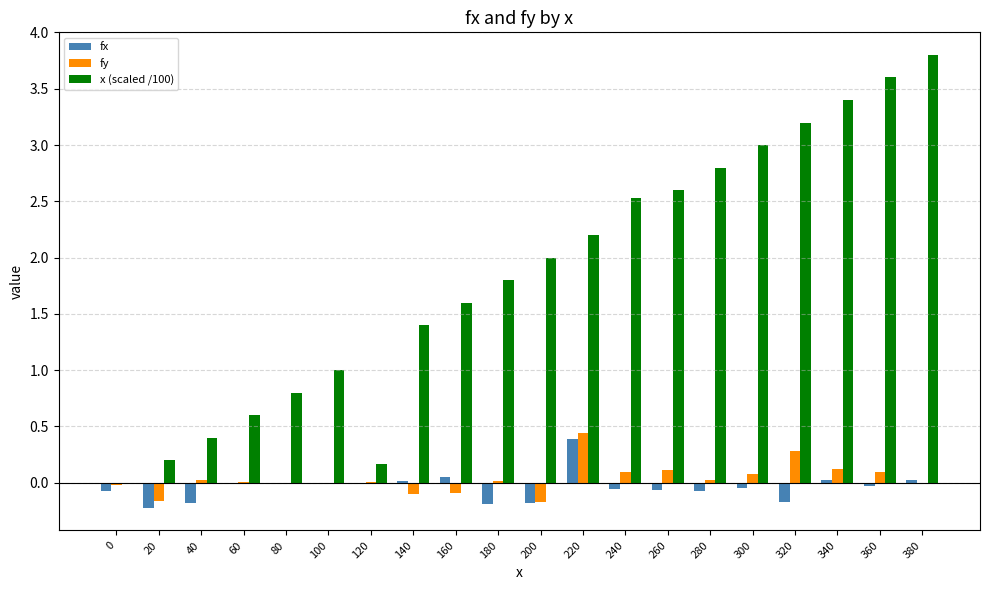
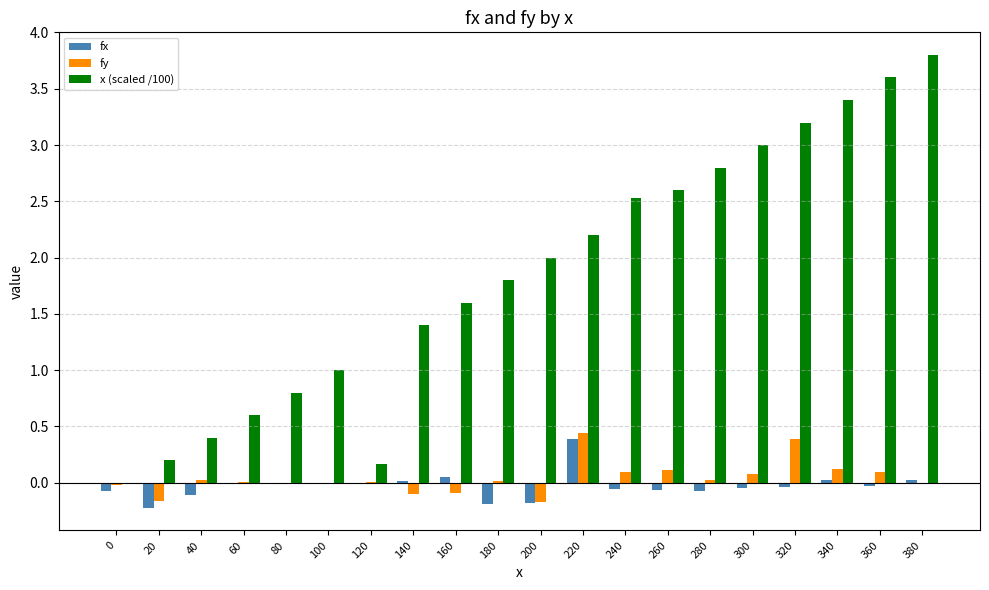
  {
    "fx": {
      "0": -0.07,
      "20": -0.22,
-     "40": -0.18,
+     "40": -0.11,
      "160": 0.05,
      "180": -0.19,
      "200": -0.18,
      "220": 0.39,
      "240": -0.05,
      "260": -0.07,
      "280": -0.08,
      "300": -0.05,
-     "320": -0.17,
+     "320": -0.04,
      "340": 0.02,
      "360": -0.03,
      "380": 0.03
    },
    "fy": {
      "0": -0.02,
      "20": -0.16,
      "40": 0.03,
      "140": -0.10,
      "160": -0.09,
      "200": -0.17,
      "220": 0.44,
      "240": 0.10,
      "260": 0.12,
      "300": 0.08,
-     "320": 0.28,
+     "320": 0.39,
      "340": 0.12,
      "360": 0.10
    },
    "x (scaled /100)": {
      "0": 0.00,
      "20": 0.20,
      "40": 0.40,
      "60": 0.60,
      "80": 0.80,
      "100": 1.00,
      "120": 0.17,
      "140": 1.40,
      "160": 1.60,
      "180": 1.80,
      "200": 2.00,
      "220": 2.20,
      "240": 2.53,
      "260": 2.60,
      "280": 2.80,
      "300": 3.00,
      "320": 3.20,
      "340": 3.40,
      "360": 3.60,
      "380": 3.80
    }
  }
